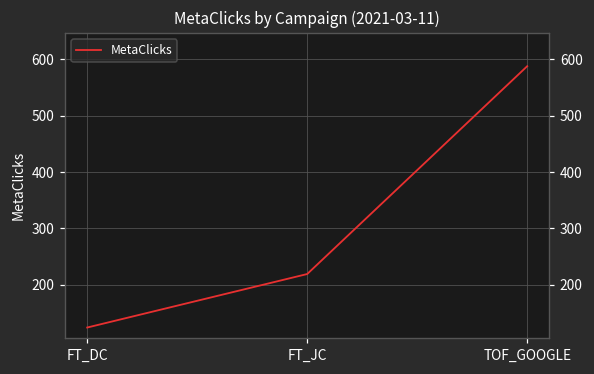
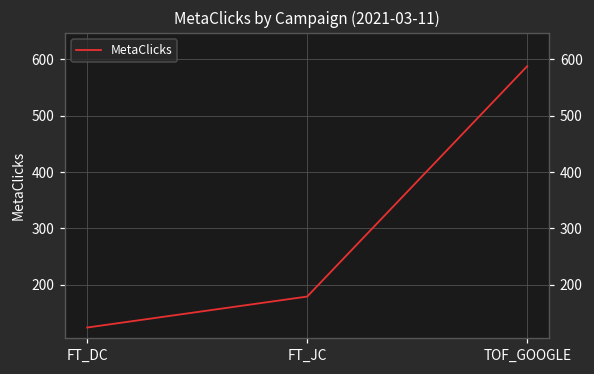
  {
    "FT_DC": 120,
-   "FT_JC": 220,
+   "FT_JC": 180,
    "TOF_GOOGLE": 590
  }
